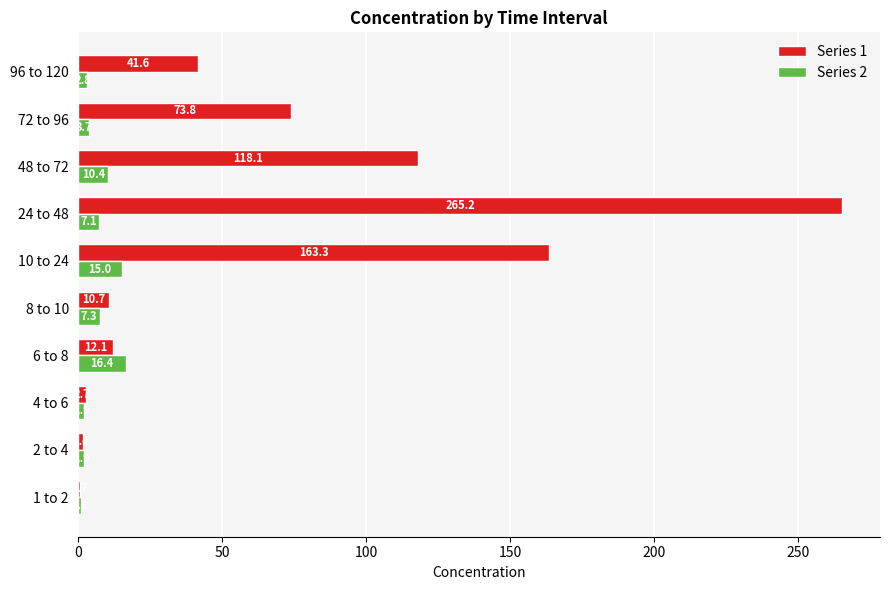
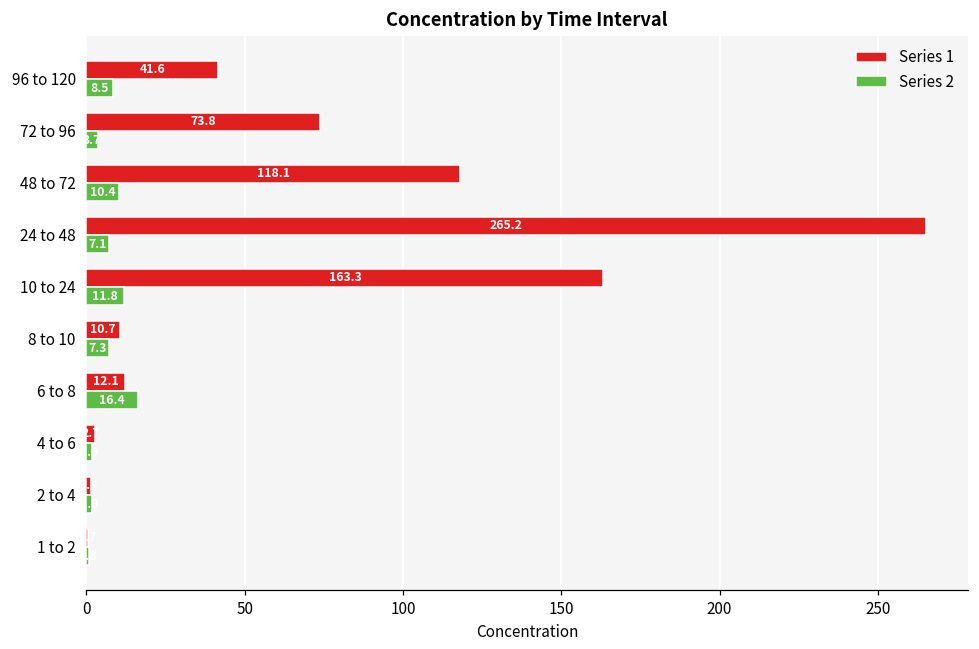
  {
    "Series 1": {
      "96 to 120": 41.6,
      "72 to 96": 73.8,
      "48 to 72": 118.1,
      "24 to 48": 265.2,
      "10 to 24": 163.3,
      "8 to 10": 10.7,
      "6 to 8": 12.1
    },
    "Series 2": {
-     "96 to 120": 3,
+     "96 to 120": 9,
      "72 to 96": 3.7,
      "48 to 72": 10.4,
      "24 to 48": 7.1,
-     "10 to 24": 15.0,
+     "10 to 24": 11.8,
      "8 to 10": 7.3,
      "6 to 8": 16.4
    }
  }
